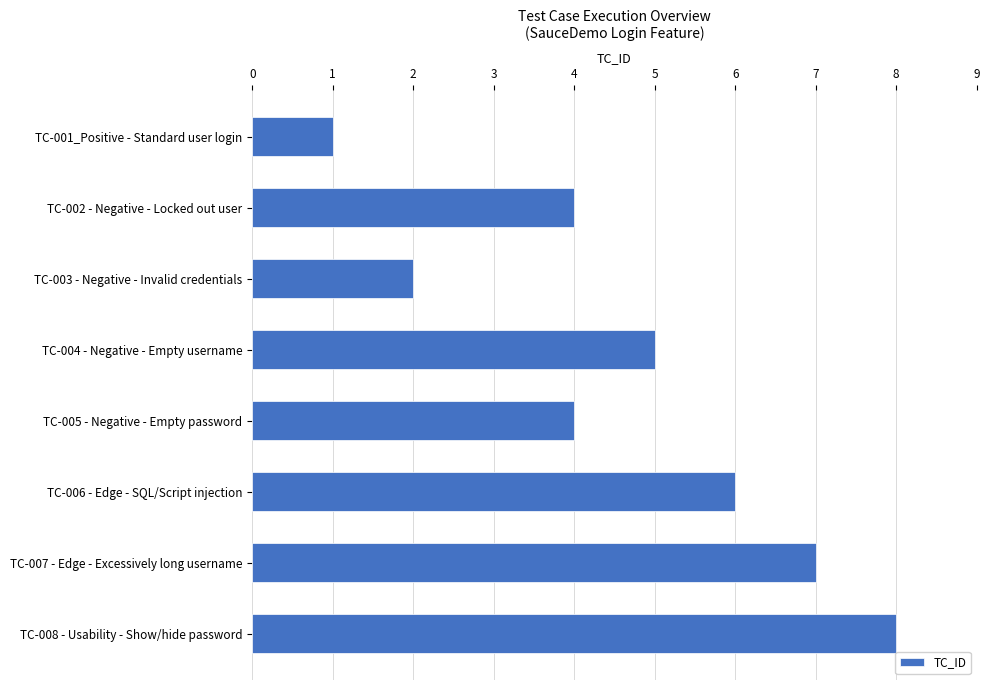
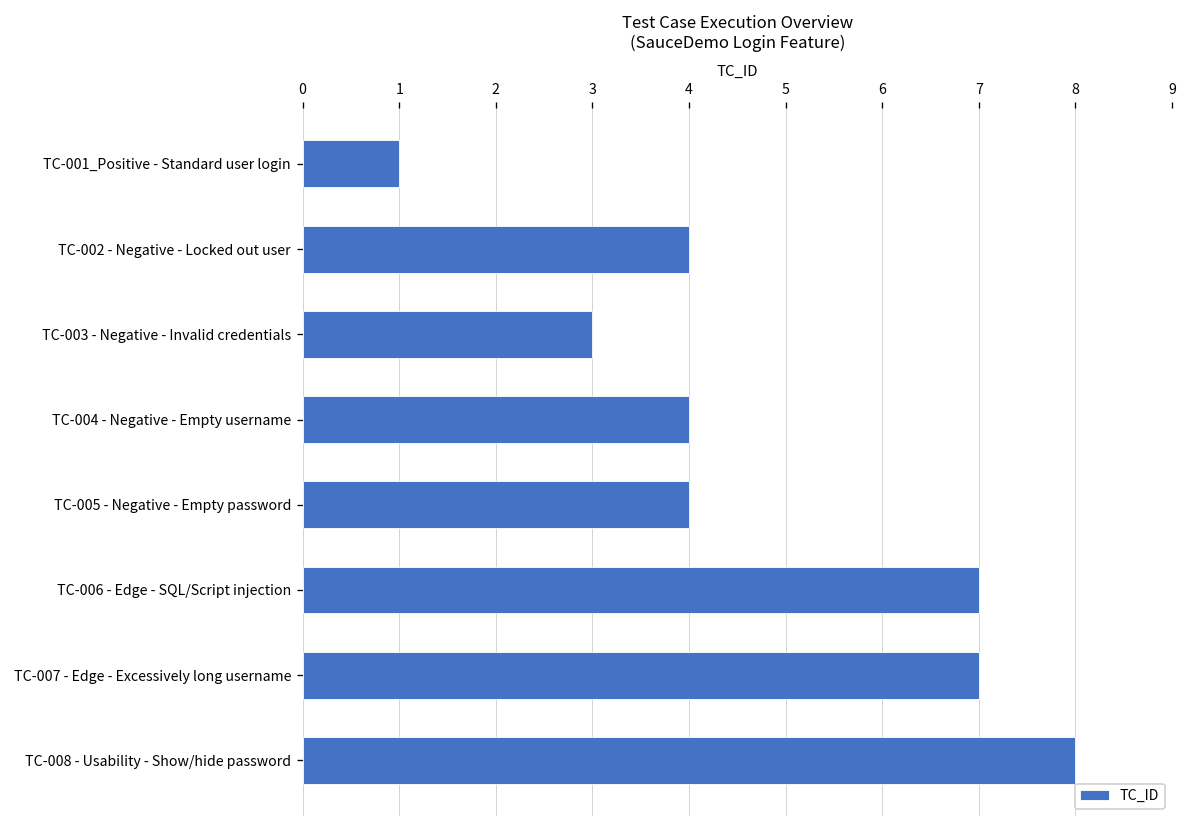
  {
    "TC-001_Positive - Standard user login": 1,
    "TC-002 - Negative - Locked out user": 4,
-   "TC-003 - Negative - Invalid credentials": 2,
-   "TC-004 - Negative - Empty username": 5,
+   "TC-003 - Negative - Invalid credentials": 3,
+   "TC-004 - Negative - Empty username": 4,
    "TC-005 - Negative - Empty password": 4,
-   "TC-006 - Edge - SQL/Script injection": 6,
+   "TC-006 - Edge - SQL/Script injection": 7,
    "TC-007 - Edge - Excessively long username": 7,
    "TC-008 - Usability - Show/hide password": 8
  }
